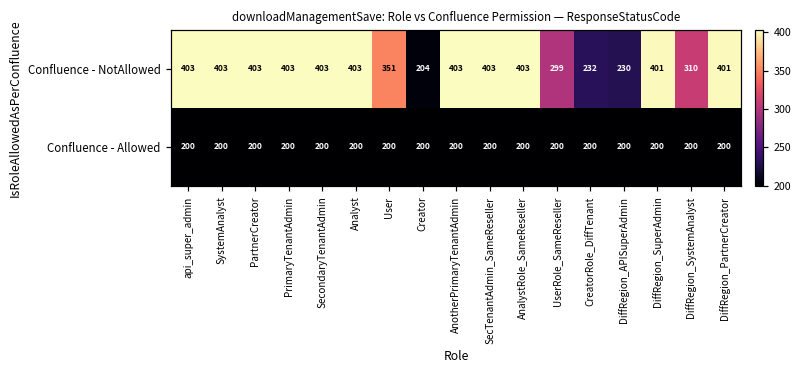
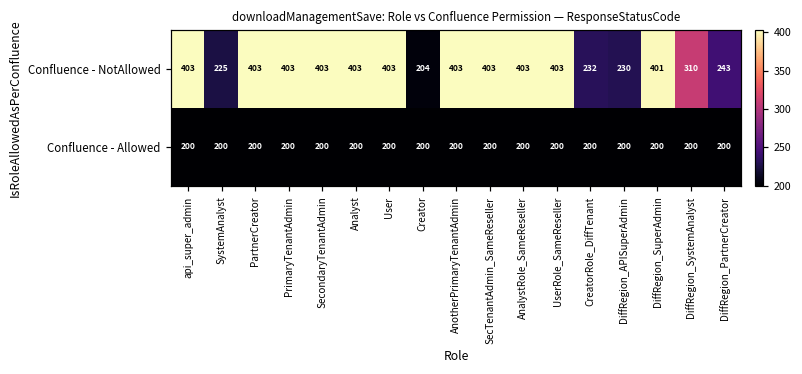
  {
    "Confluence - NotAllowed": {
      "api_super_admin": 403,
-     "SystemAnalyst": 403,
+     "SystemAnalyst": 225,
      "PartnerCreator": 403,
      "PrimaryTenantAdmin": 403,
      "SecondaryTenantAdmin": 403,
      "Analyst": 403,
-     "User": 351,
+     "User": 403,
      "Creator": 204,
      "AnotherPrimaryTenantAdmin": 403,
      "SecTenantAdmin_SameReseller": 403,
      "AnalystRole_SameReseller": 403,
-     "UserRole_SameReseller": 299,
+     "UserRole_SameReseller": 403,
      "CreatorRole_DiffTenant": 232,
      "DiffRegion_APISuperAdmin": 230,
      "DiffRegion_SuperAdmin": 401,
      "DiffRegion_SystemAnalyst": 310,
-     "DiffRegion_PartnerCreator": 401
+     "DiffRegion_PartnerCreator": 243
    },
    "Confluence - Allowed": {
      "api_super_admin": 200,
      "SystemAnalyst": 200,
      "PartnerCreator": 200,
      "PrimaryTenantAdmin": 200,
      "SecondaryTenantAdmin": 200,
      "Analyst": 200,
      "User": 200,
      "Creator": 200,
      "AnotherPrimaryTenantAdmin": 200,
      "SecTenantAdmin_SameReseller": 200,
      "AnalystRole_SameReseller": 200,
      "UserRole_SameReseller": 200,
      "CreatorRole_DiffTenant": 200,
      "DiffRegion_APISuperAdmin": 200,
      "DiffRegion_SuperAdmin": 200,
      "DiffRegion_SystemAnalyst": 200,
      "DiffRegion_PartnerCreator": 200
    }
  }
